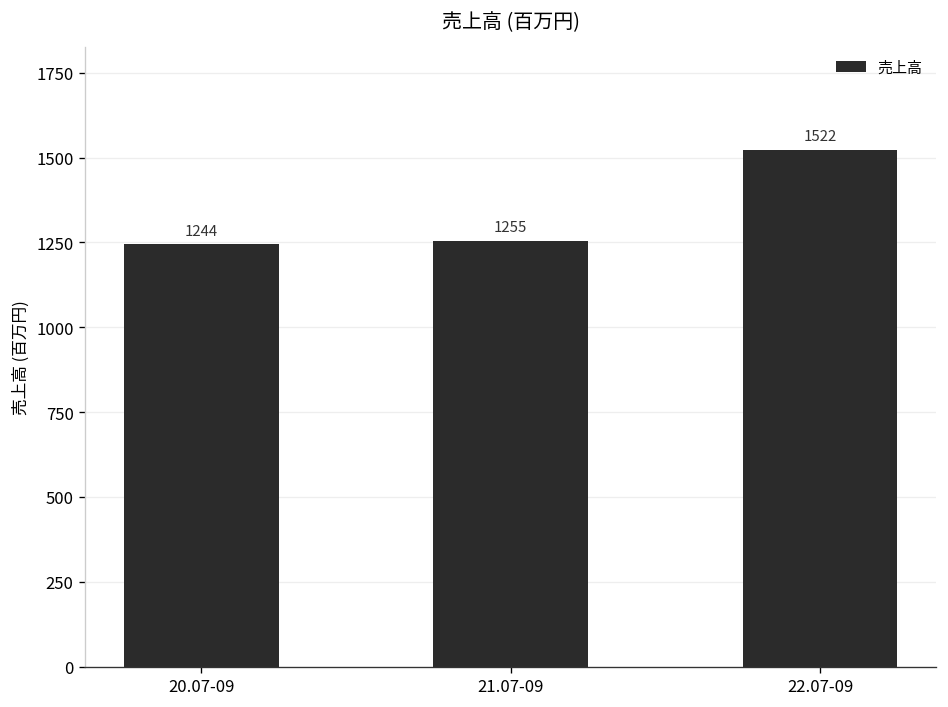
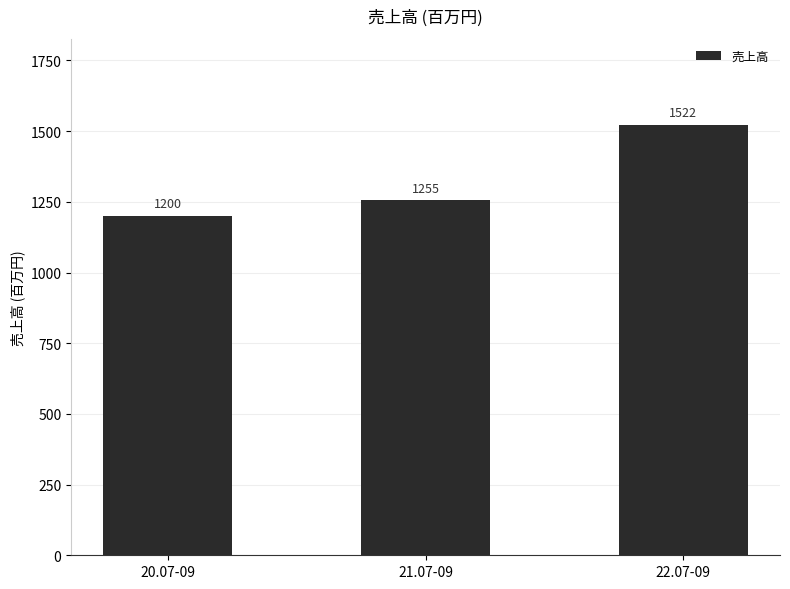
  {
-   "20.07-09": 1244,
+   "20.07-09": 1200,
    "21.07-09": 1255,
    "22.07-09": 1522
  }
